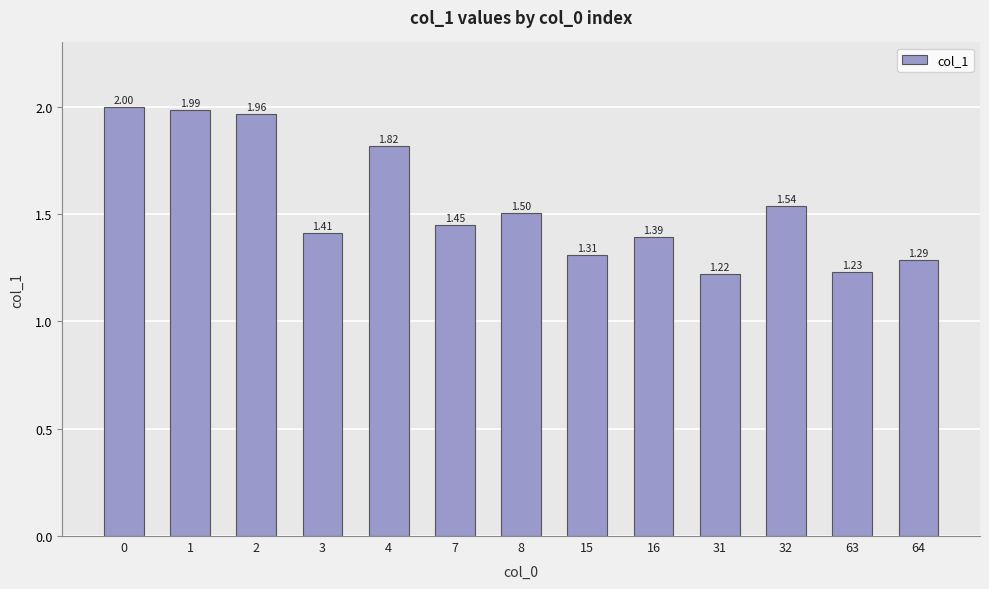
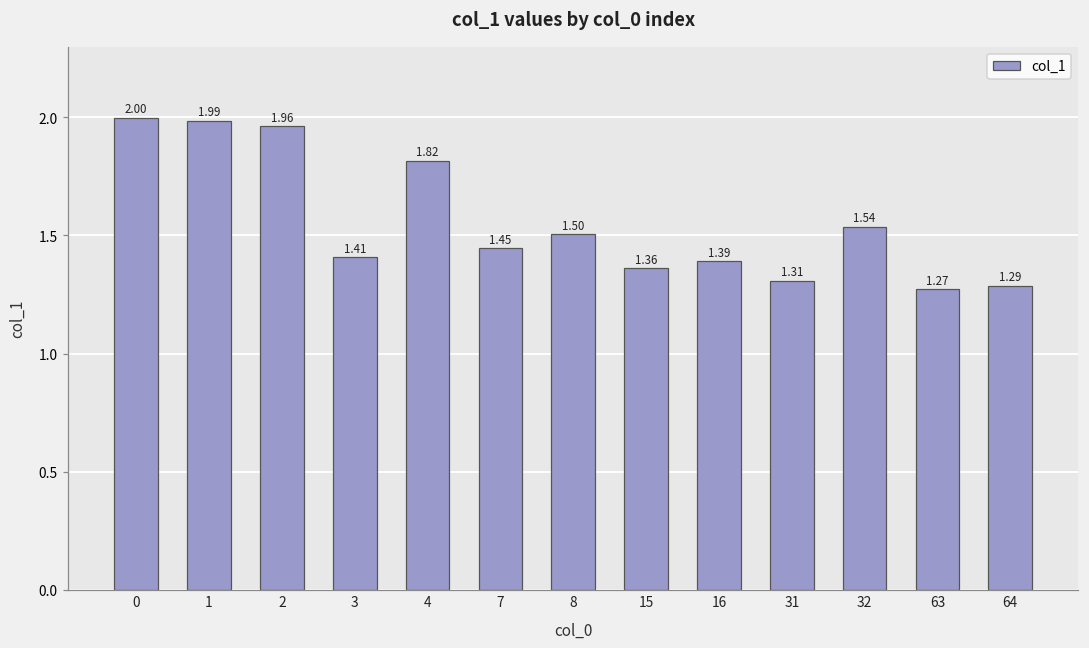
  {
    "0": 2.00,
    "1": 1.99,
    "2": 1.96,
    "3": 1.41,
    "4": 1.82,
    "7": 1.45,
    "8": 1.50,
-   "15": 1.31,
+   "15": 1.36,
    "16": 1.39,
-   "31": 1.22,
+   "31": 1.31,
    "32": 1.54,
-   "63": 1.23,
+   "63": 1.27,
    "64": 1.29
  }
